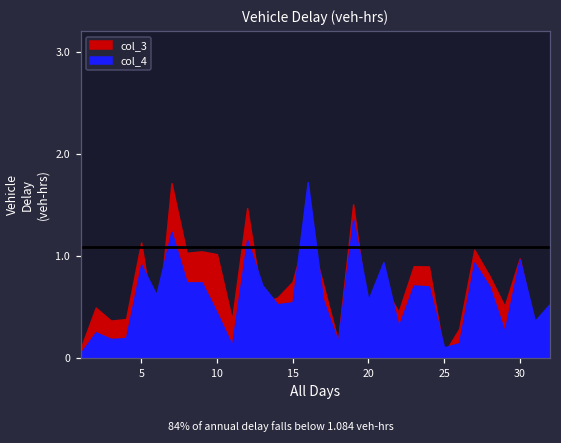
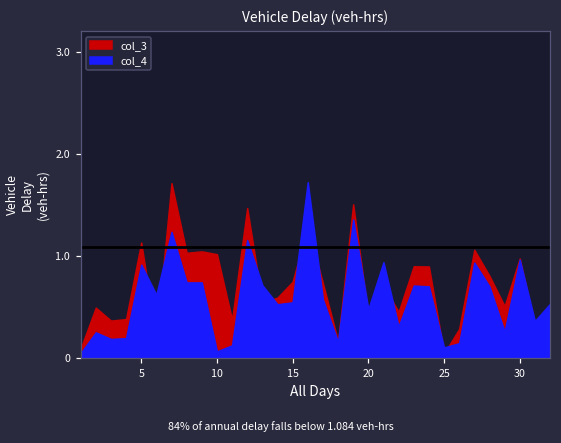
  {
    "col_3": {
      "5": 1.1,
      "10": 1.0,
      "15": 0.7
    },
    "col_4": {
      "5": 0.9,
-     "10": 0.4,
+     "10": 0.1,
      "15": 0.5,
-     "20": 0.6,
+     "20": 0.5,
      "25": 0.1
    }
  }
